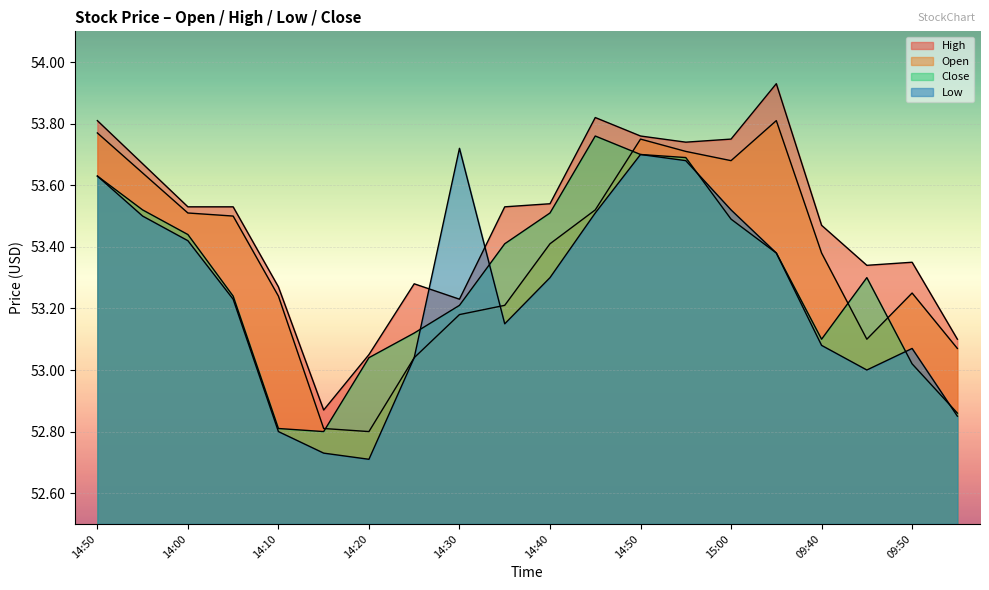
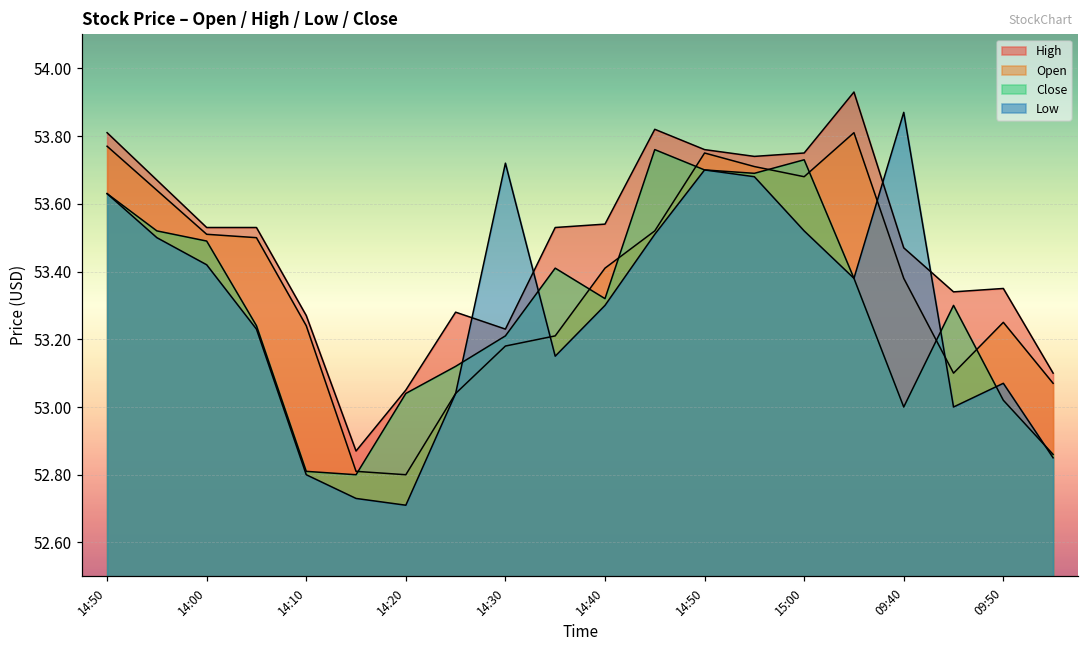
  {
    "Close": {
-     "14:00": 53.44,
+     "14:00": 53.49,
      "14:10": 52.81,
      "14:20": 53.04,
      "14:30": 53.21,
-     "14:40": 53.51,
-     "15:00": 53.49,
-     "09:40": 53.1,
+     "14:40": 53.32,
+     "15:00": 53.73,
+     "09:40": 53.0,
      "09:50": 53.02
    },
    "Low": {
      "14:00": 53.42,
      "14:10": 52.80,
      "14:20": 52.71,
      "14:30": 53.72,
      "14:40": 53.30,
      "15:00": 53.52,
-     "09:40": 53.08,
+     "09:40": 53.87,
      "09:50": 53.07
    }
  }
